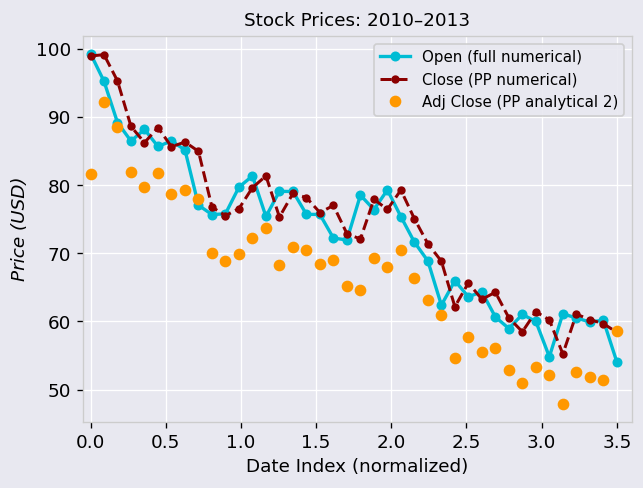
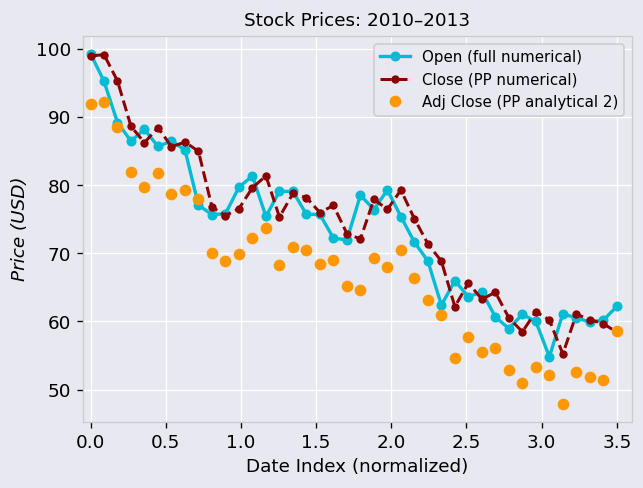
  {
    "Open (full numerical)": {
-     "3.5": 54
+     "3.5": 62
    },
    "Adj Close (PP analytical 2)": {
-     "0.0": 82
+     "0.0": 92
    }
  }
